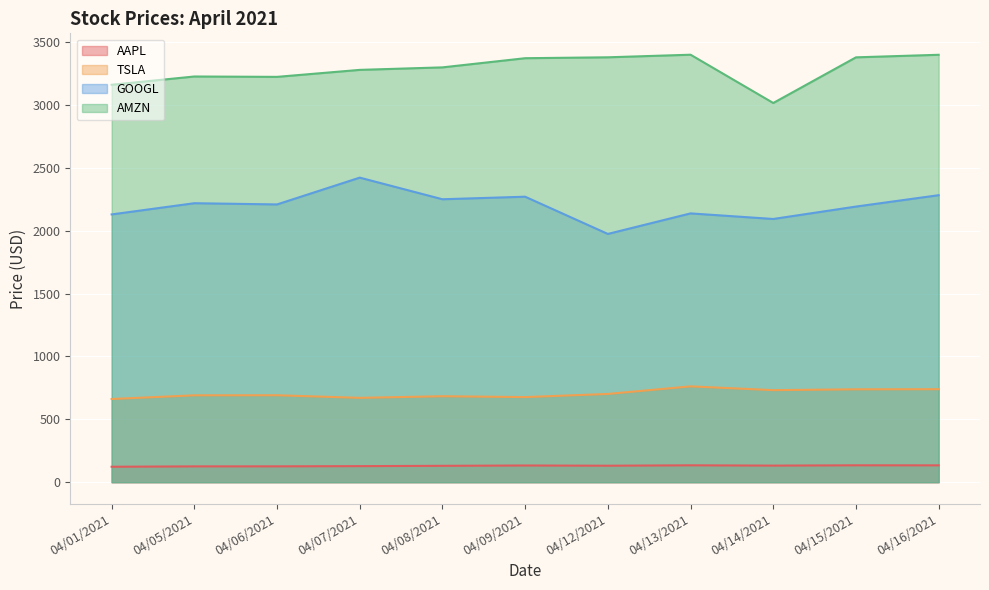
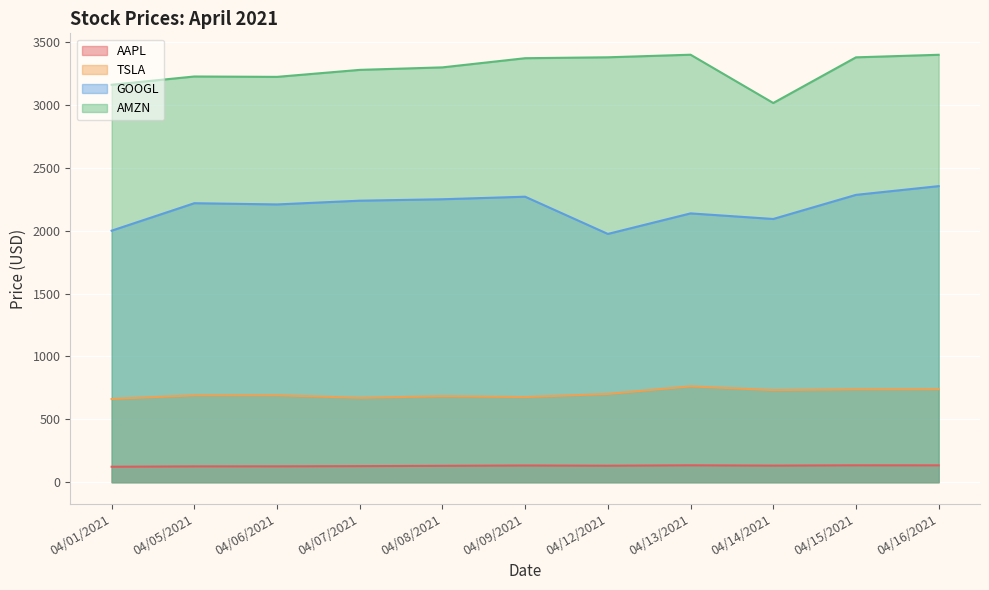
  {
    "GOOGL": {
-     "04/01/2021": 2130,
+     "04/01/2021": 2000,
      "04/05/2021": 2220,
      "04/06/2021": 2210,
-     "04/07/2021": 2420,
+     "04/07/2021": 2240,
      "04/08/2021": 2250,
      "04/09/2021": 2270,
      "04/12/2021": 1970,
      "04/13/2021": 2140,
      "04/14/2021": 2090,
-     "04/15/2021": 2190,
-     "04/16/2021": 2280
+     "04/15/2021": 2290,
+     "04/16/2021": 2350
    },
    "AMZN": {
      "04/05/2021": 3230,
      "04/06/2021": 3220,
      "04/07/2021": 3280,
      "04/08/2021": 3300,
      "04/09/2021": 3370,
      "04/12/2021": 3380,
      "04/13/2021": 3400,
      "04/14/2021": 3020,
      "04/15/2021": 3380,
      "04/16/2021": 3400
    }
  }
